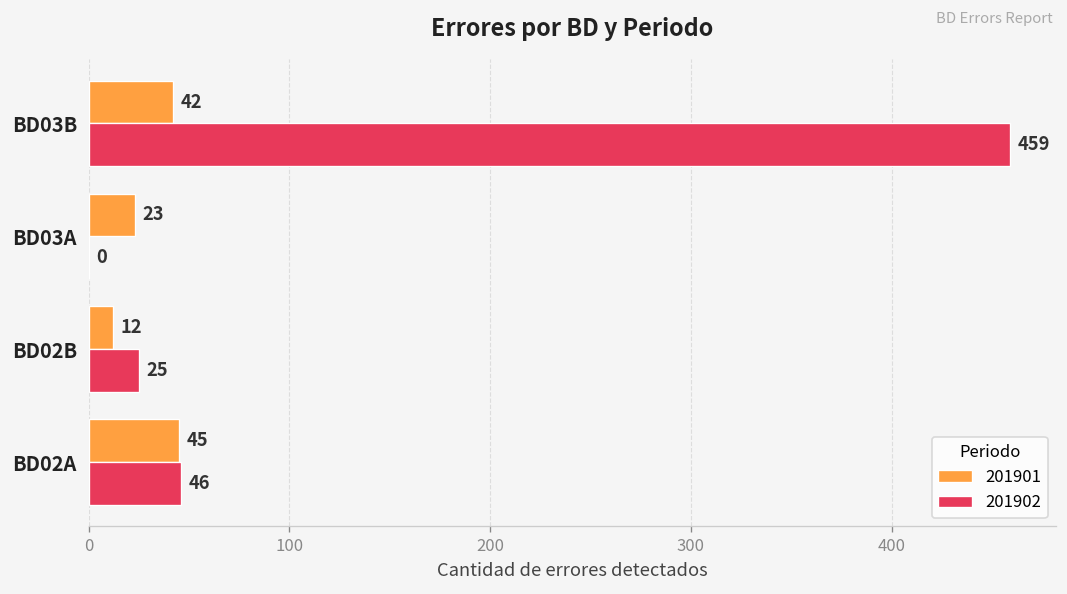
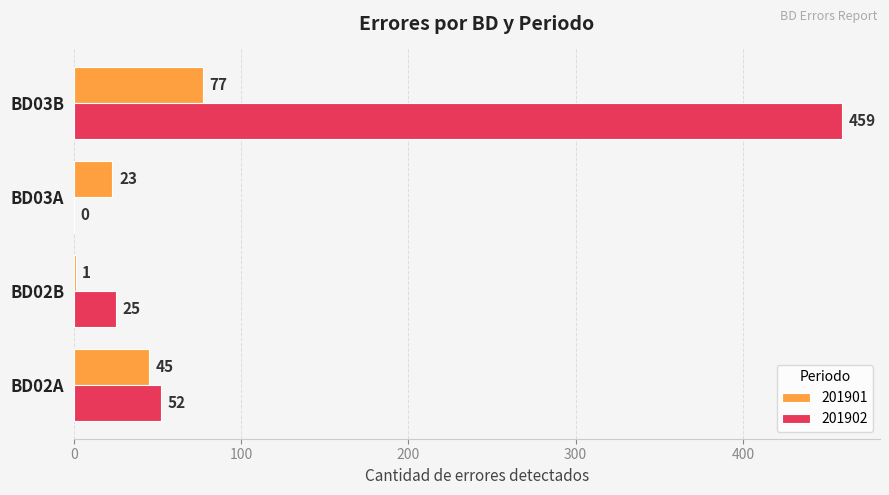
  {
    "201901": {
-     "BD03B": 42,
+     "BD03B": 77,
      "BD03A": 23,
-     "BD02B": 12,
+     "BD02B": 1,
      "BD02A": 45
    },
    "201902": {
      "BD03B": 459,
      "BD03A": 0,
      "BD02B": 25,
-     "BD02A": 46
+     "BD02A": 52
    }
  }
